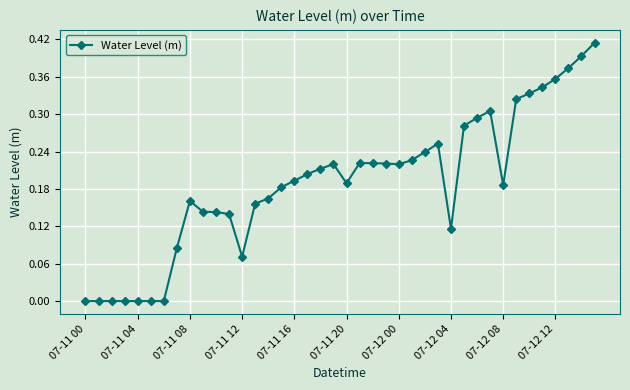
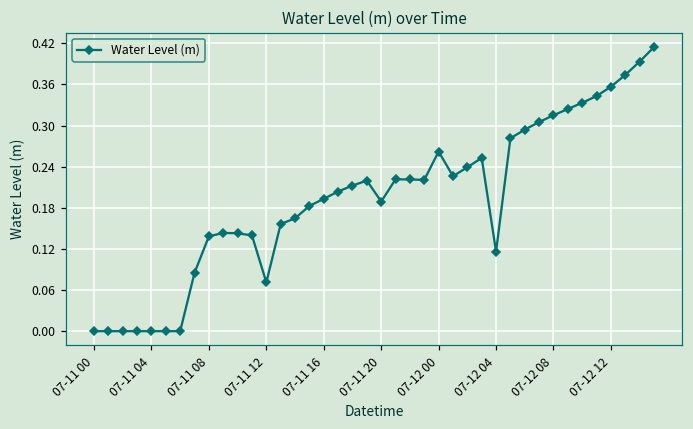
  {
    "07-11 00": 0.00,
    "07-11 04": 0.00,
-   "07-11 08": 0.16,
+   "07-11 08": 0.14,
    "07-11 12": 0.07,
    "07-11 16": 0.19,
    "07-11 20": 0.19,
-   "07-12 00": 0.22,
+   "07-12 00": 0.26,
    "07-12 04": 0.12,
-   "07-12 08": 0.19,
+   "07-12 08": 0.32,
    "07-12 12": 0.36
  }
